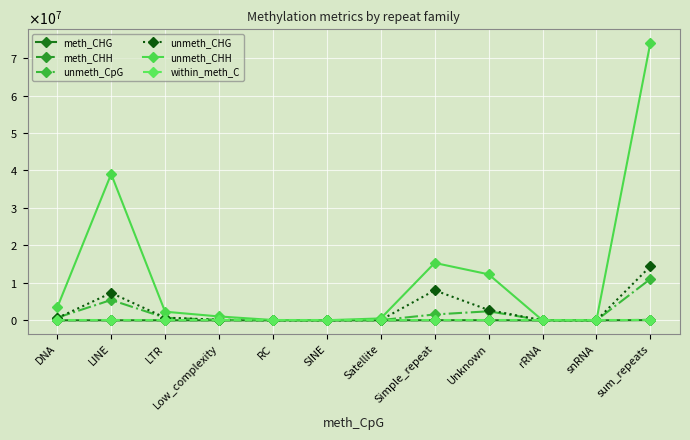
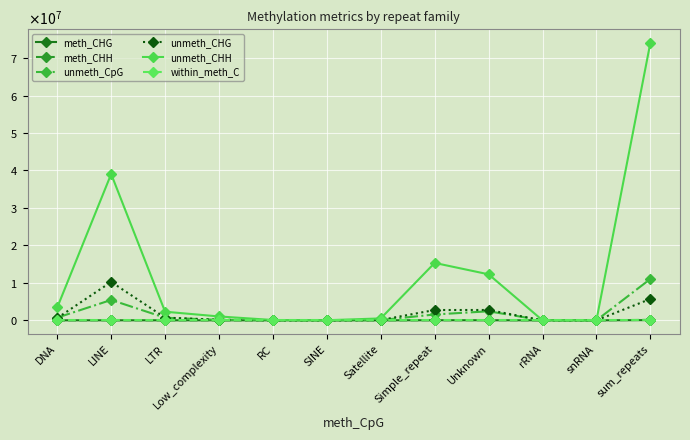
  {
    "unmeth_CHG": {
-     "LINE": 7000000,
-     "Simple_repeat": 8000000,
-     "sum_repeats": 14000000
+     "LINE": 10000000,
+     "Simple_repeat": 3000000,
+     "sum_repeats": 6000000
    }
  }
